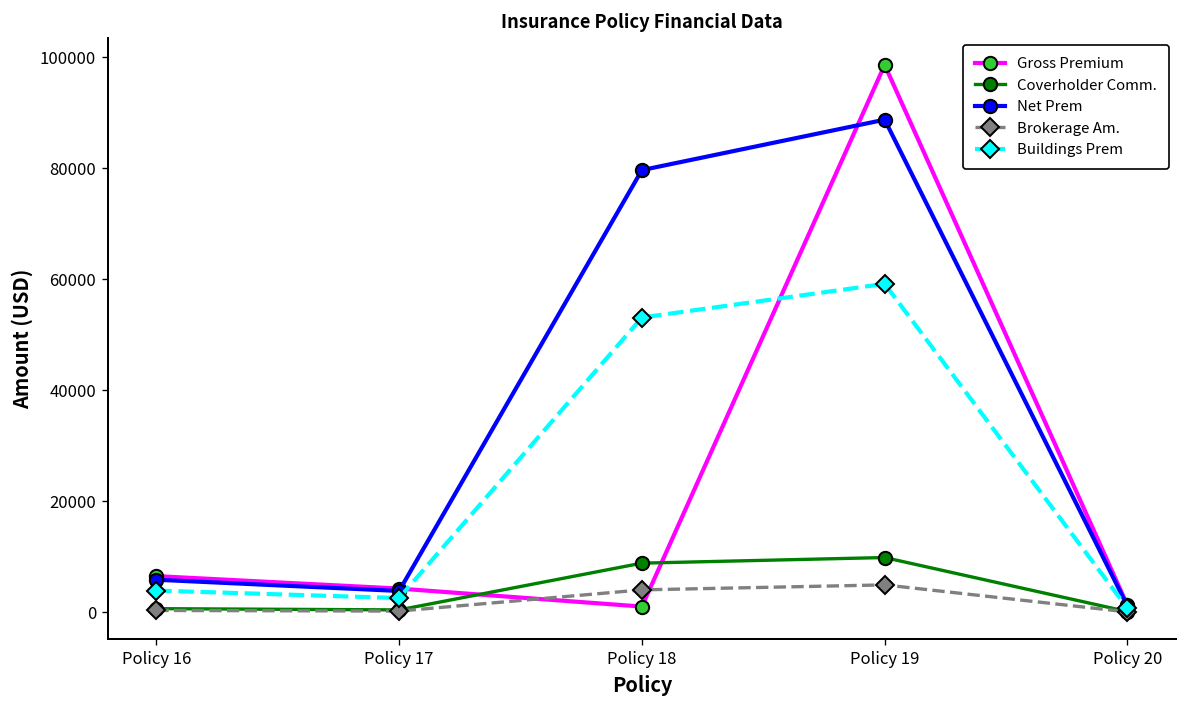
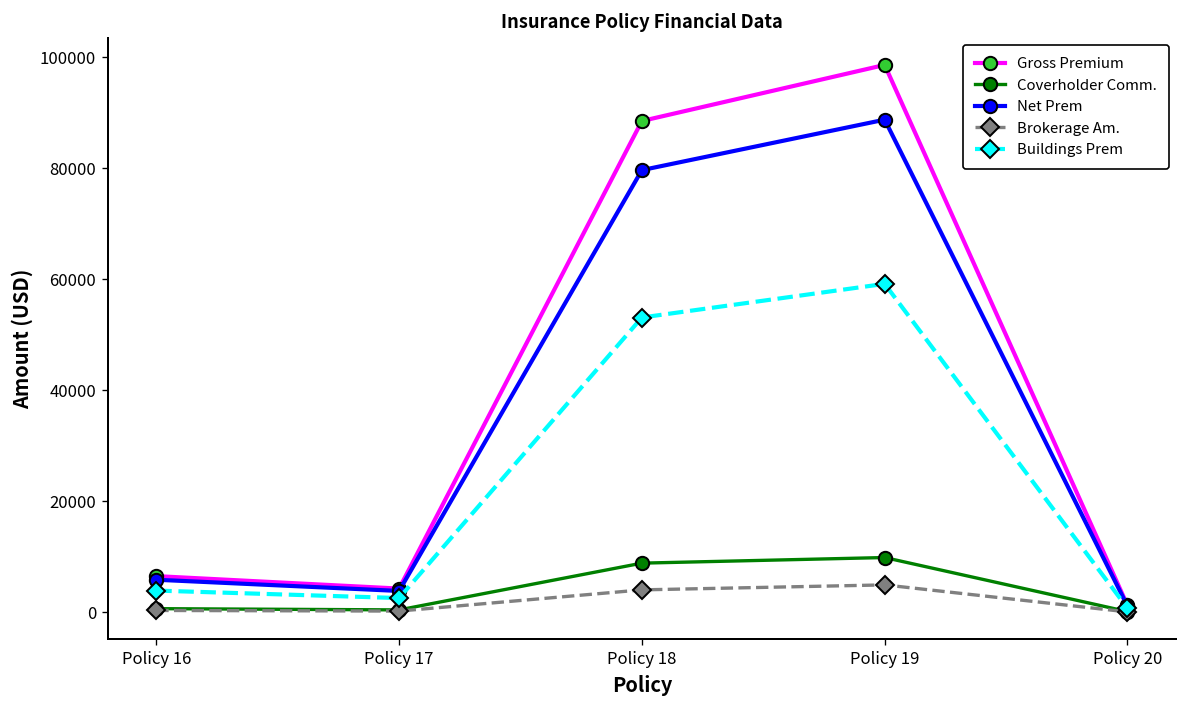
  {
    "Gross Premium": {
      "Policy 16": 7000,
-     "Policy 18": 1000,
+     "Policy 18": 89000,
      "Policy 19": 99000
    },
    "Coverholder Comm.": {
      "Policy 18": 9000,
      "Policy 19": 10000
    },
    "Net Prem": {
      "Policy 16": 6000,
      "Policy 18": 80000,
      "Policy 19": 89000
    },
    "Brokerage Am.": {
      "Policy 18": 4000,
      "Policy 19": 5000
    },
    "Buildings Prem": {
      "Policy 16": 4000,
      "Policy 17": 3000,
      "Policy 18": 53000,
      "Policy 19": 59000
    }
  }
